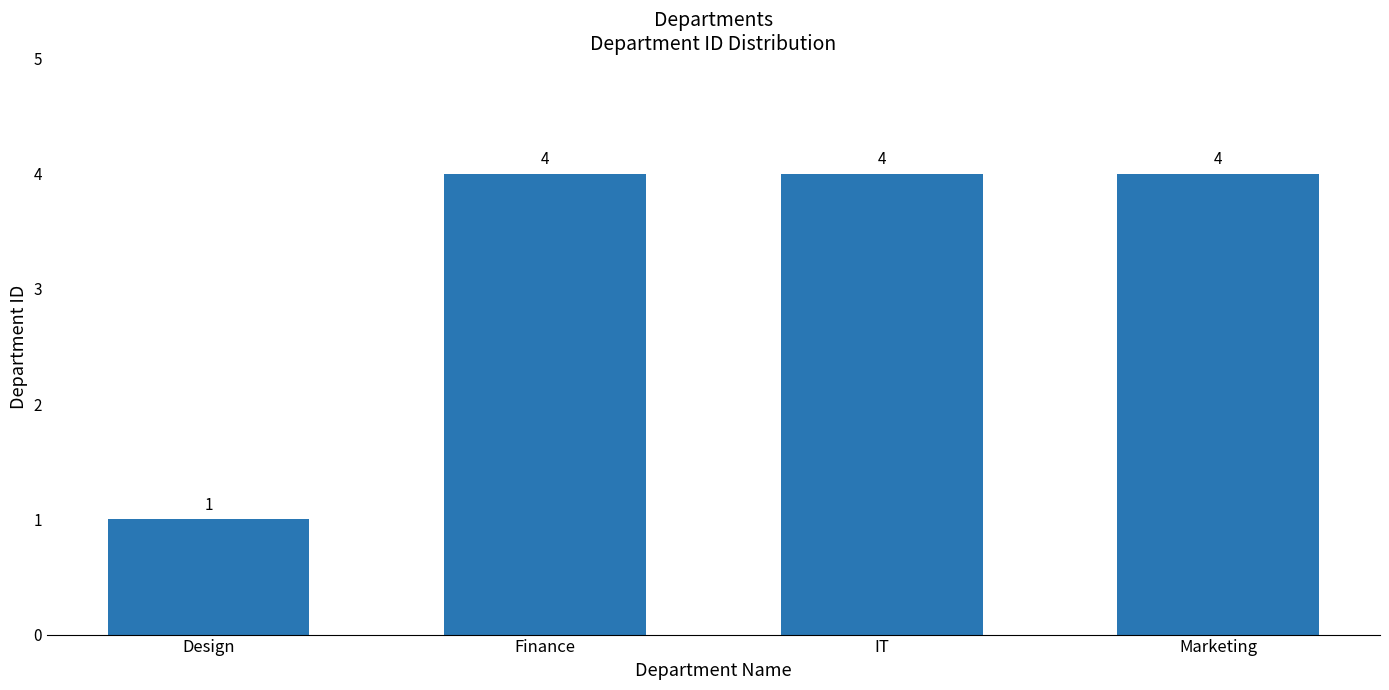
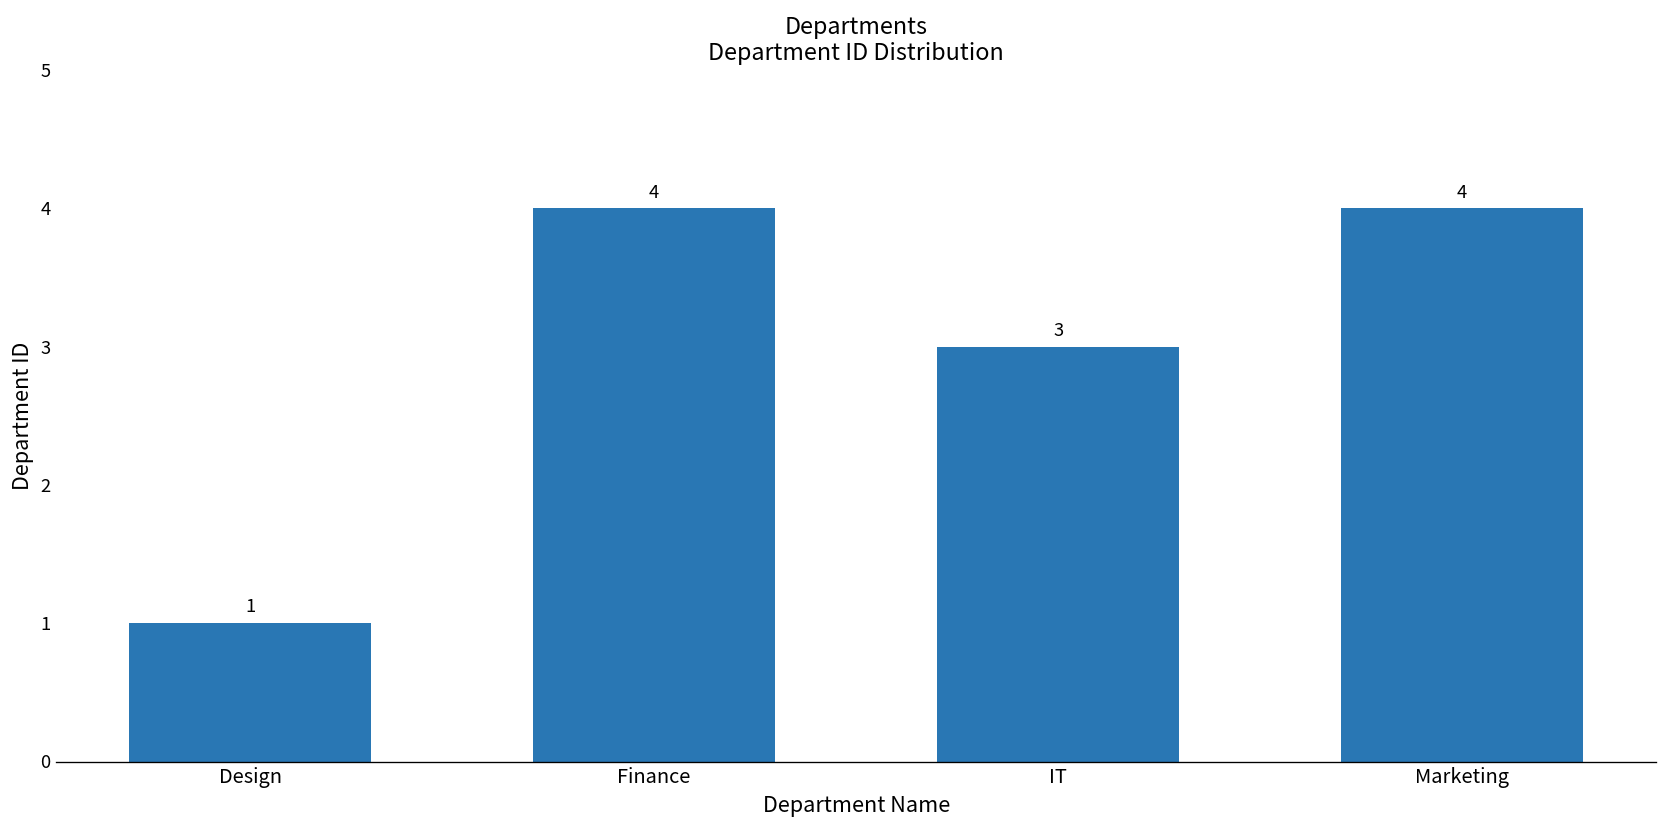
  {
    "Design": 1,
    "Finance": 4,
-   "IT": 4,
+   "IT": 3,
    "Marketing": 4
  }
